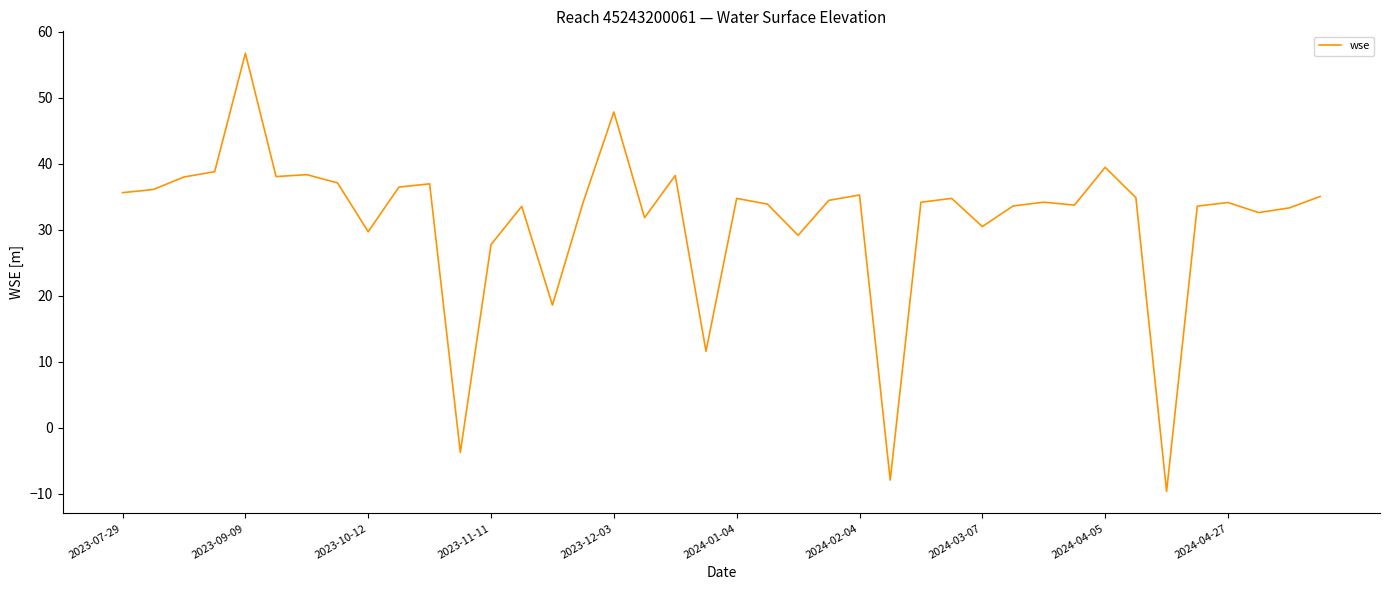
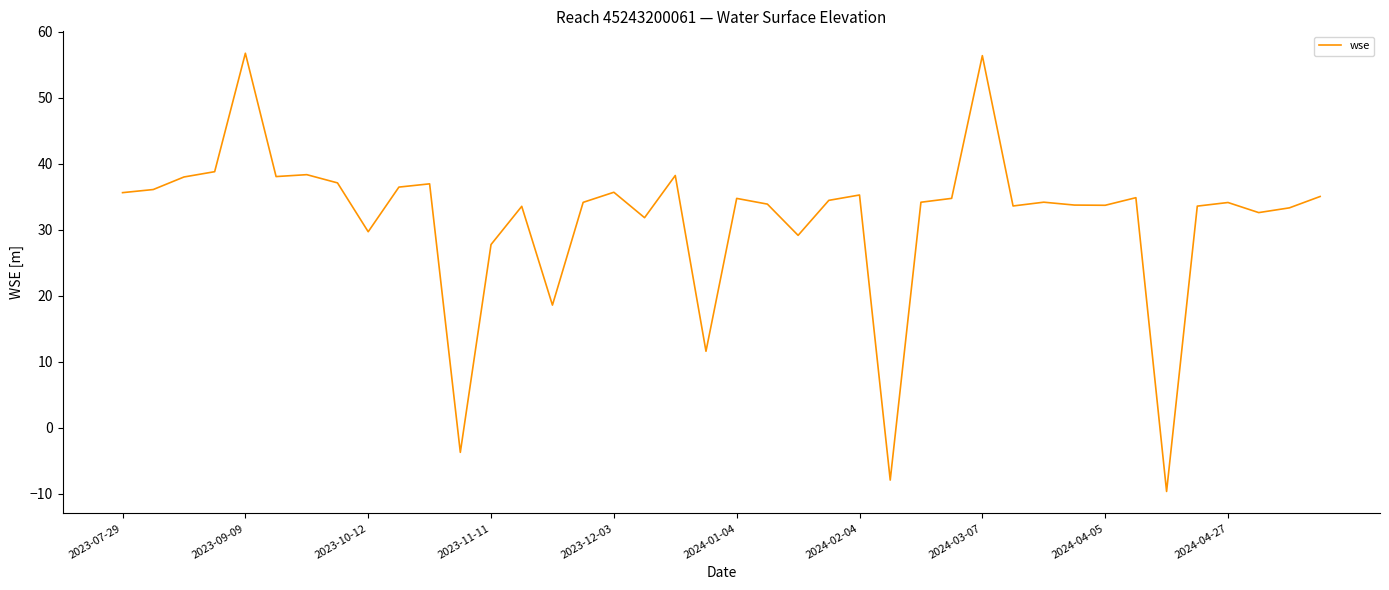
  {
    "2023-07-29": 36,
    "2023-09-09": 57,
    "2023-10-12": 30,
    "2023-11-11": 28,
-   "2023-12-03": 48,
+   "2023-12-03": 36,
    "2024-01-04": 35,
    "2024-02-04": 35,
-   "2024-03-07": 30,
-   "2024-04-05": 39,
+   "2024-03-07": 56,
+   "2024-04-05": 34,
    "2024-04-27": 34
  }
